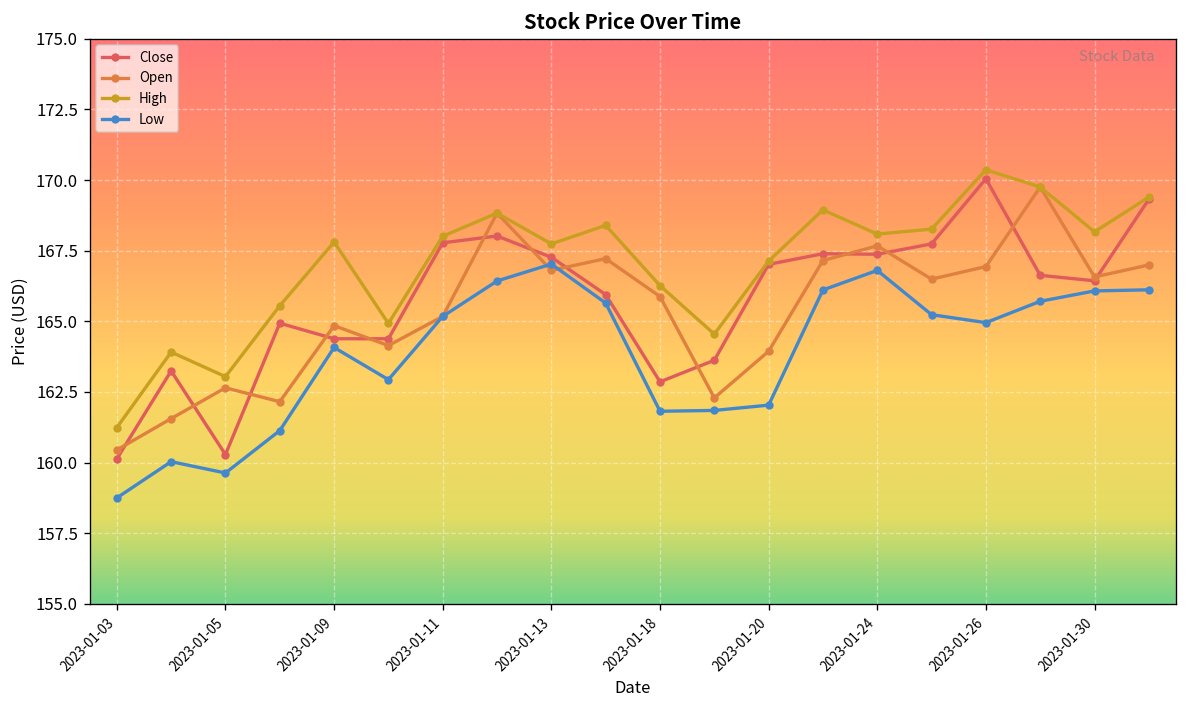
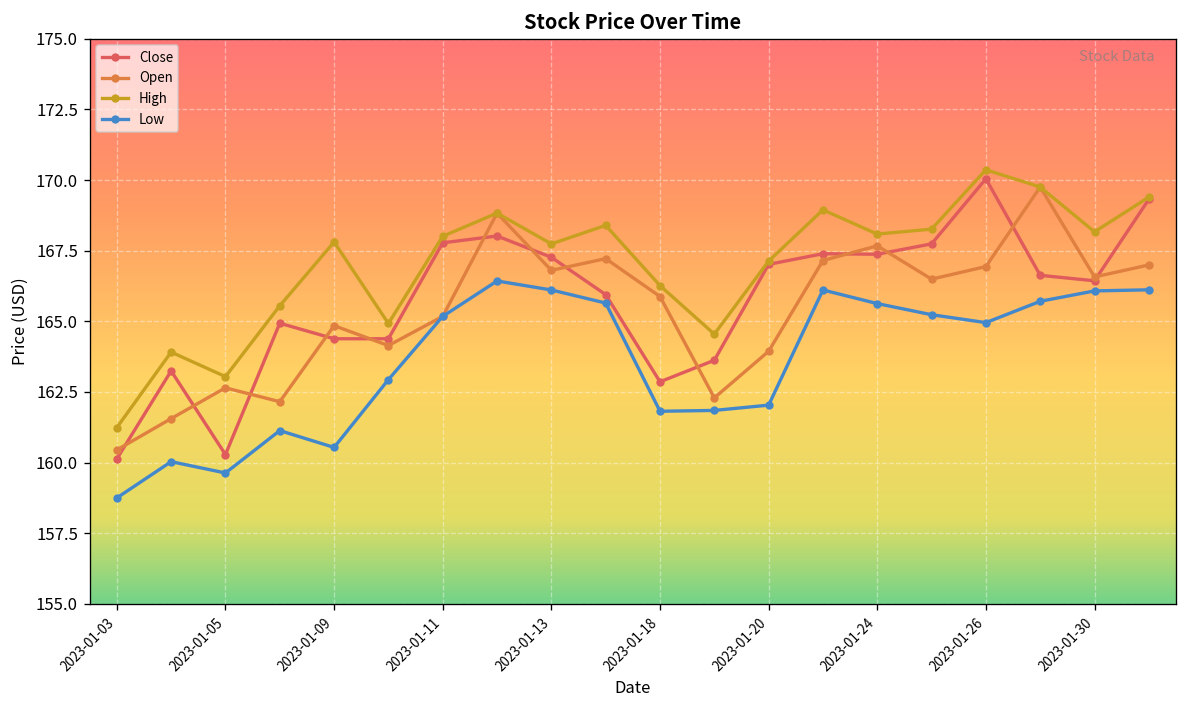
  {
    "Low": {
      "2023-01-03": 158.7,
      "2023-01-05": 159.6,
-     "2023-01-09": 164.1,
-     "2023-01-13": 167.0,
+     "2023-01-09": 160.5,
+     "2023-01-13": 166.1,
      "2023-01-18": 161.8,
      "2023-01-20": 162.0,
-     "2023-01-24": 166.8,
+     "2023-01-24": 165.6,
      "2023-01-26": 165.0,
      "2023-01-30": 166.1
    }
  }
